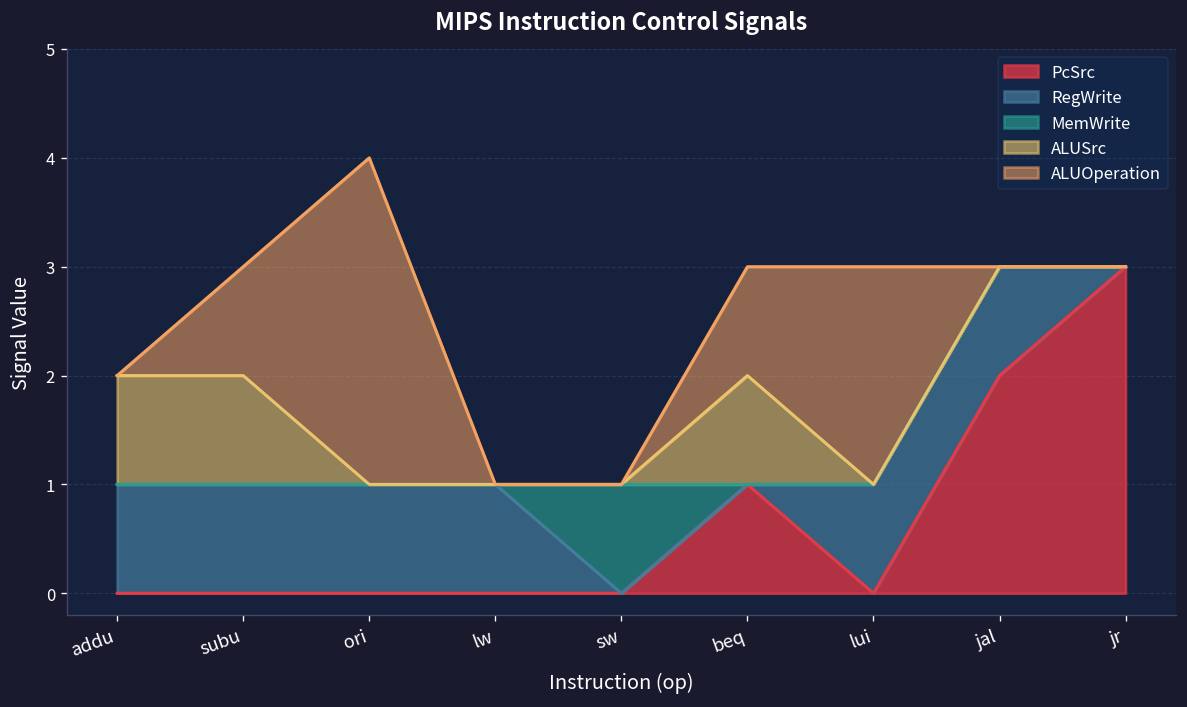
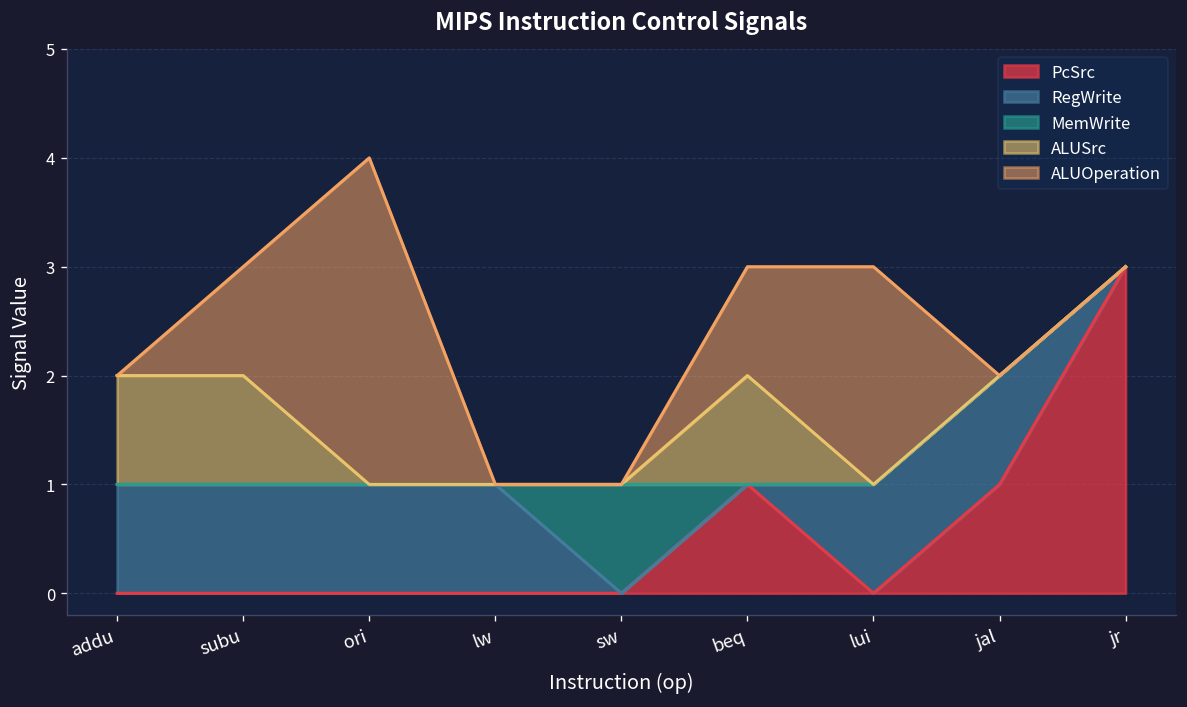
  {
    "PcSrc": {
      "addu": 0,
      "subu": 0,
      "ori": 0,
      "lw": 0,
      "lui": 0,
-     "jal": 2
+     "jal": 1
    }
  }
